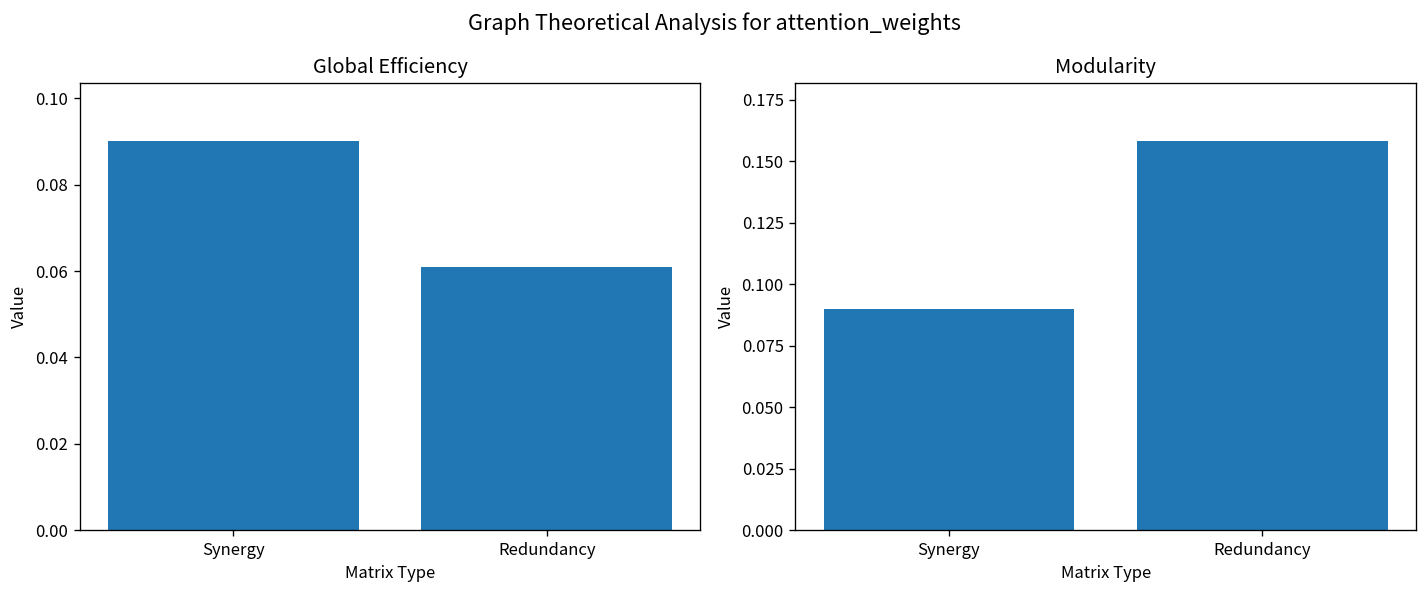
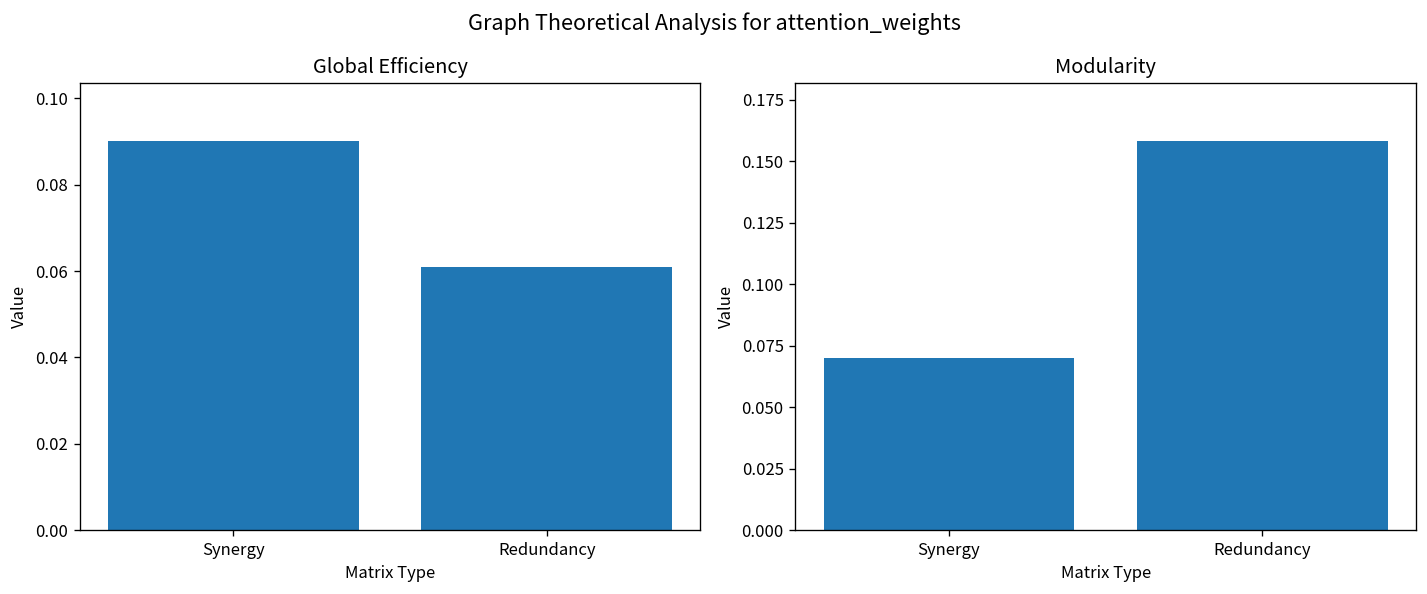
  {
    "Global Efficiency": {
      "Synergy": 0.090,
      "Redundancy": 0.061
    },
    "Modularity": {
-     "Synergy": 0.09,
+     "Synergy": 0.07,
      "Redundancy": 0.158
    }
  }
